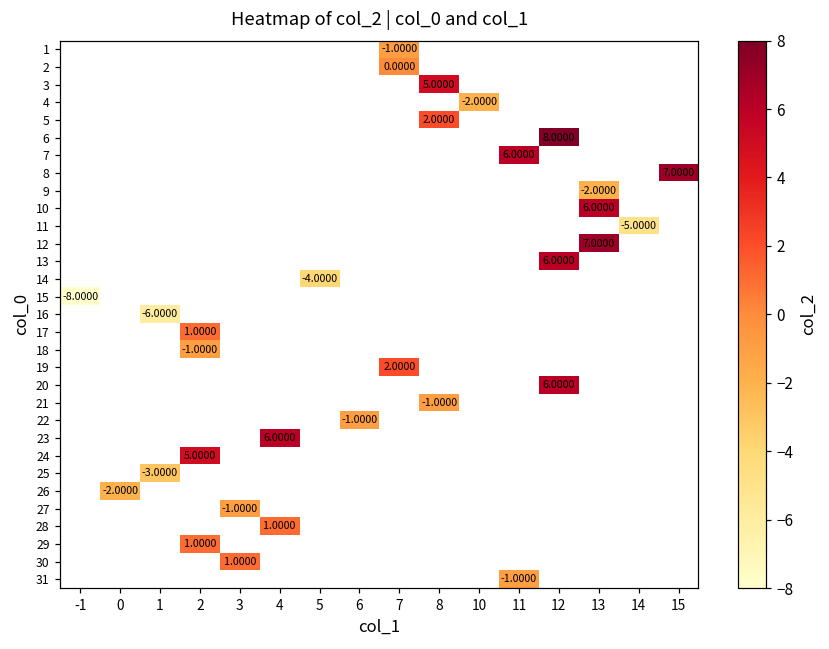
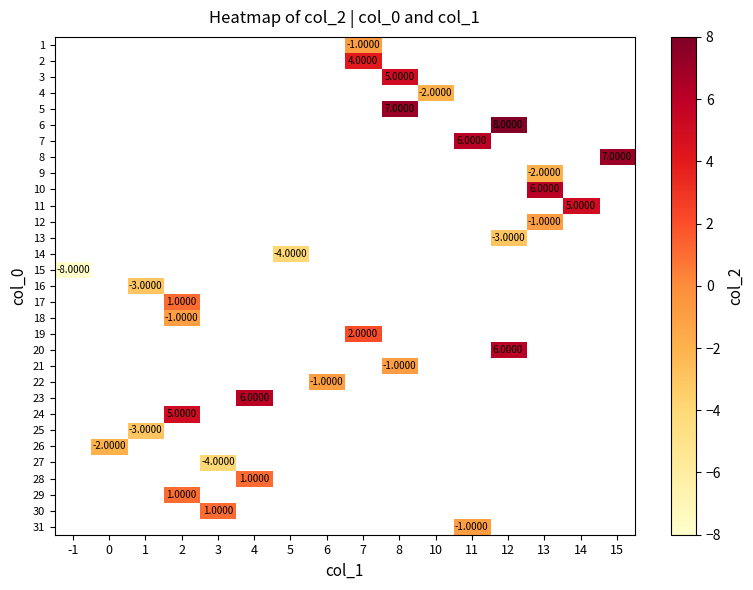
  {
    "1": {
      "7": -1.0000
    },
    "2": {
-     "7": 0.0000
+     "7": 4.0000
    },
    "3": {
      "8": 5.0000
    },
    "4": {
      "10": -2.0000
    },
    "5": {
-     "8": 2.0000
+     "8": 7.0000
    },
    "6": {
      "12": 8.0000
    },
    "7": {
      "11": 6.0000
    },
    "8": {
      "15": 7.0000
    },
    "9": {
      "13": -2.0000
    },
    "10": {
      "13": 6.0000
    },
    "11": {
-     "14": -5.0000
+     "14": 5.0000
    },
    "12": {
-     "13": 7.0000
+     "13": -1.0000
    },
    "13": {
-     "12": 6.0000
+     "12": -3.0000
    },
    "14": {
      "5": -4.0000
    },
    "15": {
      "-1": -8.0000
    },
    "16": {
-     "1": -6.0000
+     "1": -3.0000
    },
    "17": {
      "2": 1.0000
    },
    "18": {
      "2": -1.0000
    },
    "19": {
      "7": 2.0000
    },
    "20": {
      "12": 6.0000
    },
    "21": {
      "8": -1.0000
    },
    "22": {
      "6": -1.0000
    },
    "23": {
      "4": 6.0000
    },
    "24": {
      "2": 5.0000
    },
    "25": {
      "1": -3.0000
    },
    "26": {
      "0": -2.0000
    },
    "27": {
-     "3": -1.0000
+     "3": -4.0000
    },
    "28": {
      "4": 1.0000
    },
    "29": {
      "2": 1.0000
    },
    "30": {
      "3": 1.0000
    },
    "31": {
      "11": -1.0000
    }
  }
